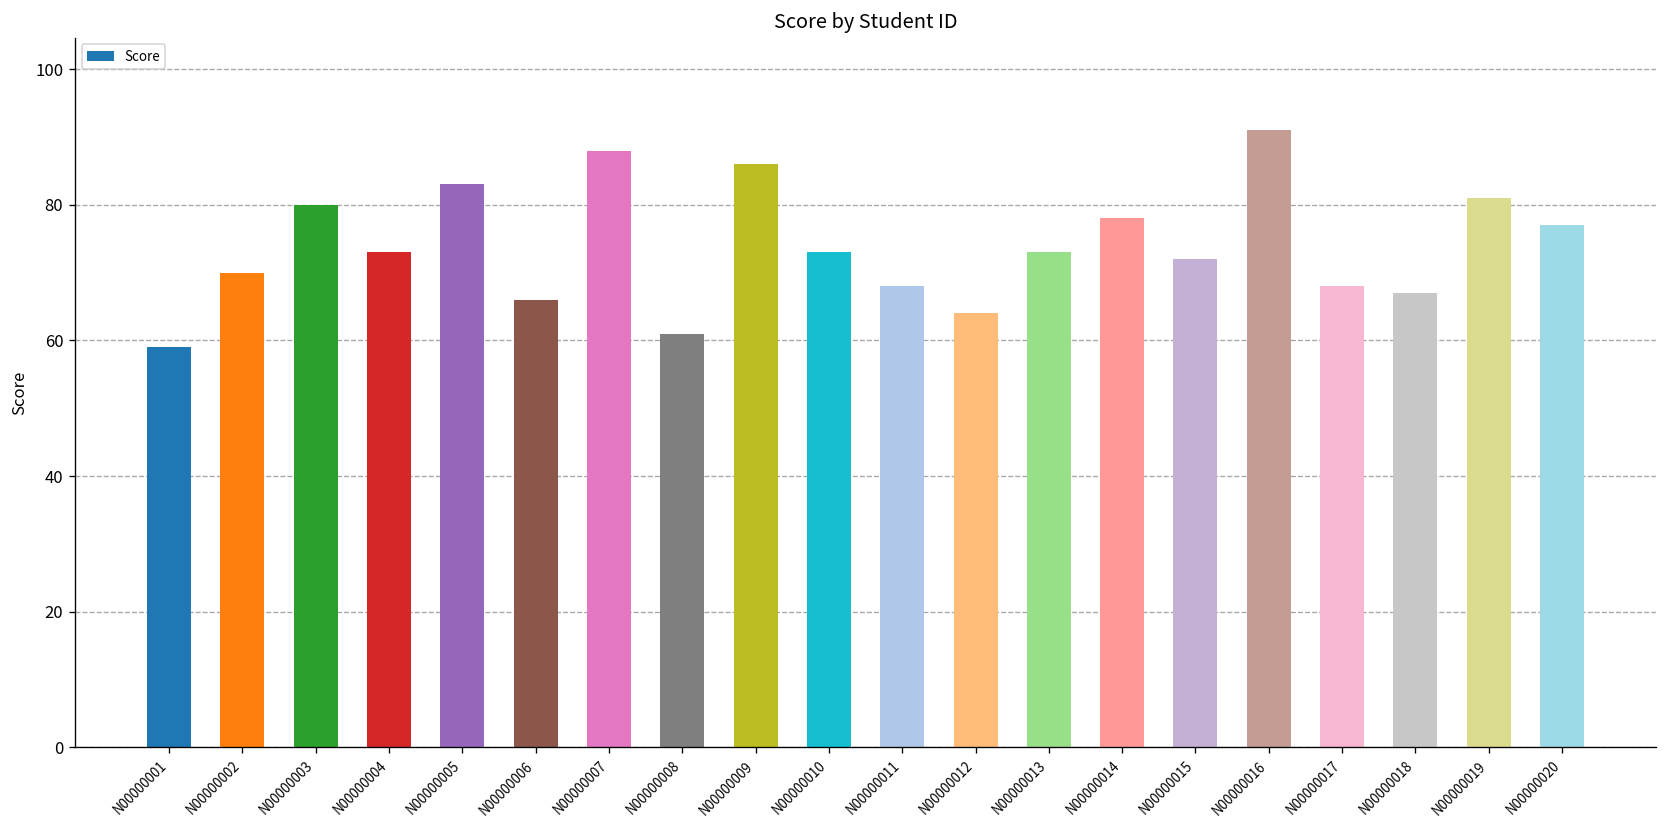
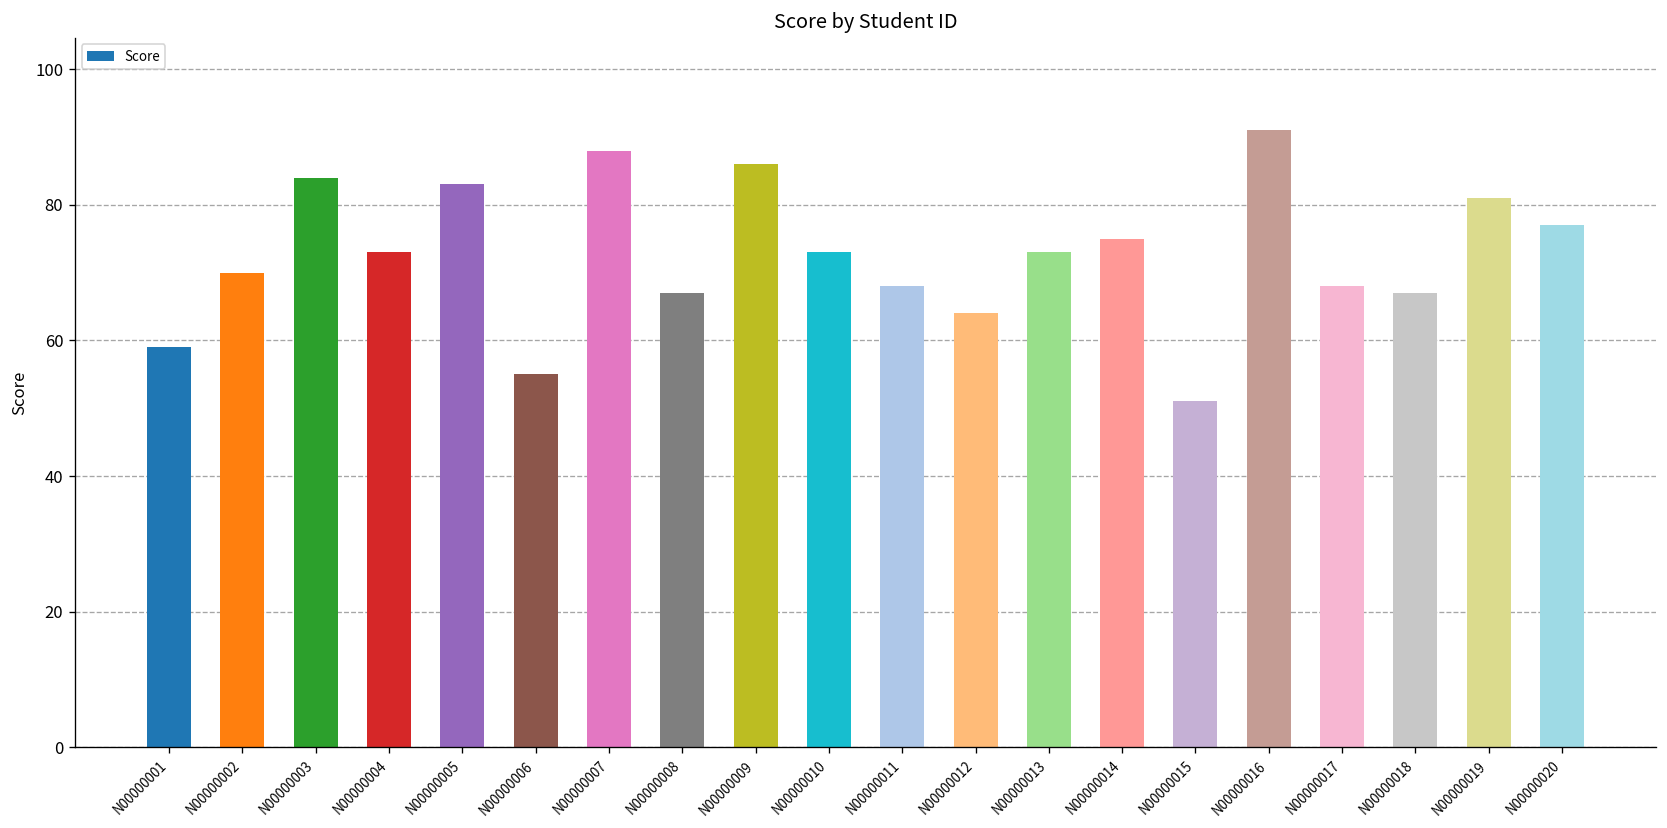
  {
    "N00000001": 59,
    "N00000002": 70,
-   "N00000003": 80,
+   "N00000003": 84,
    "N00000004": 73,
    "N00000005": 83,
-   "N00000006": 66,
+   "N00000006": 55,
    "N00000007": 88,
-   "N00000008": 61,
+   "N00000008": 67,
    "N00000009": 86,
    "N00000010": 73,
    "N00000011": 68,
    "N00000012": 64,
    "N00000013": 73,
-   "N00000014": 78,
-   "N00000015": 72,
+   "N00000014": 75,
+   "N00000015": 51,
    "N00000016": 91,
    "N00000017": 68,
    "N00000018": 67,
    "N00000019": 81,
    "N00000020": 77
  }
